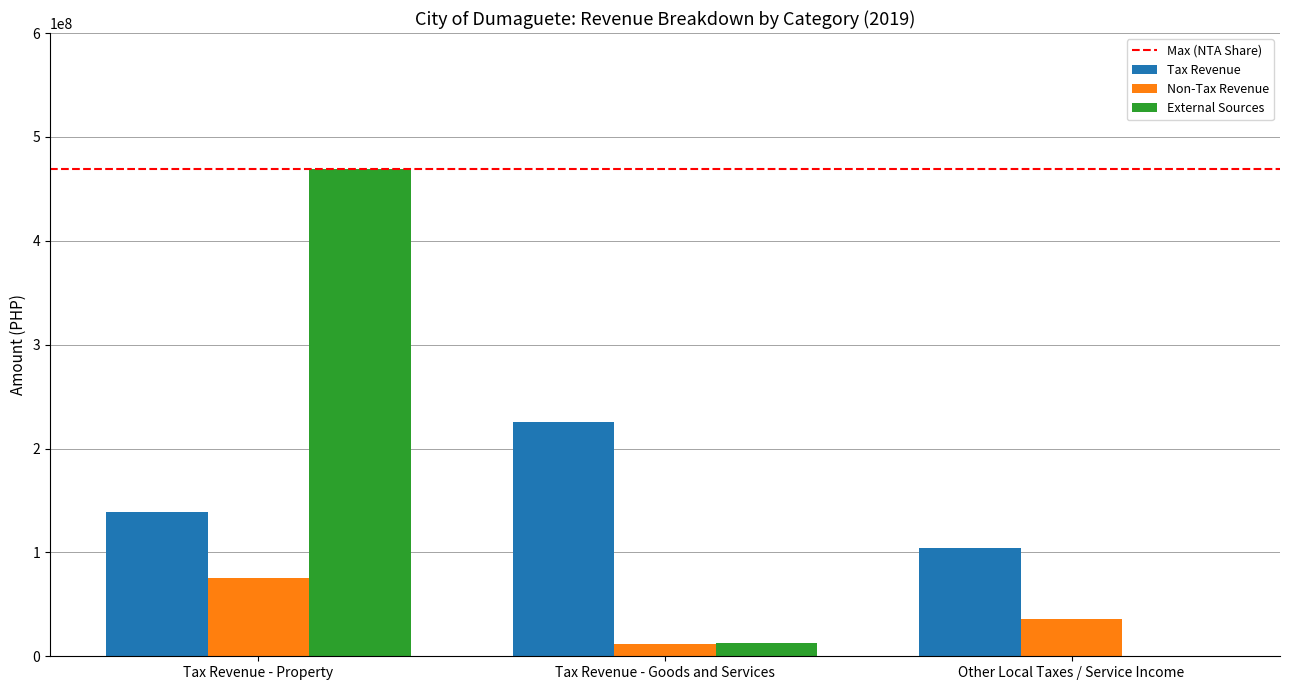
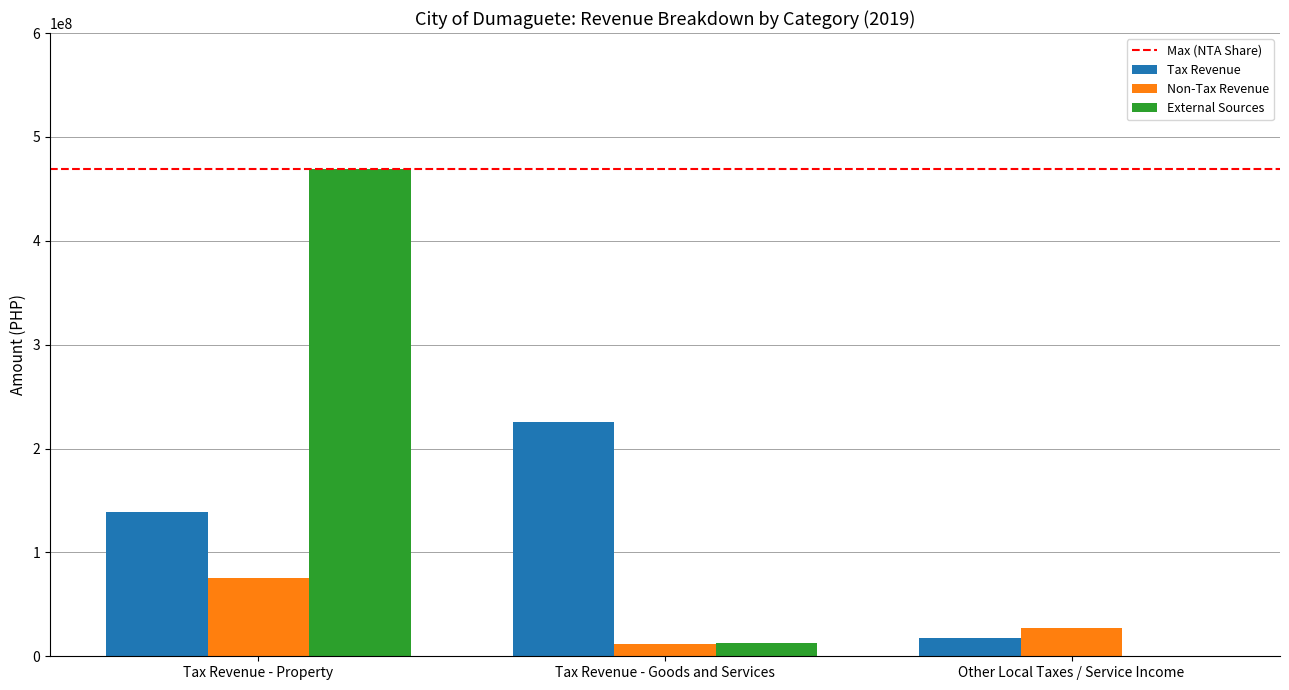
  {
    "Tax Revenue": {
      "Tax Revenue - Property": 139000000,
      "Tax Revenue - Goods and Services": 225000000,
-     "Other Local Taxes / Service Income": 104000000
+     "Other Local Taxes / Service Income": 17000000
    },
    "Non-Tax Revenue": {
      "Tax Revenue - Property": 75000000,
      "Tax Revenue - Goods and Services": 12000000,
-     "Other Local Taxes / Service Income": 36000000
+     "Other Local Taxes / Service Income": 27000000
    },
    "External Sources": {
      "Tax Revenue - Property": 469000000,
      "Tax Revenue - Goods and Services": 13000000
    }
  }
